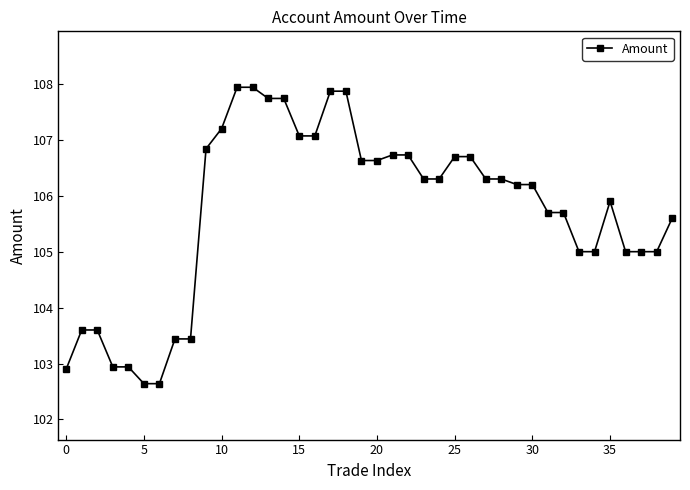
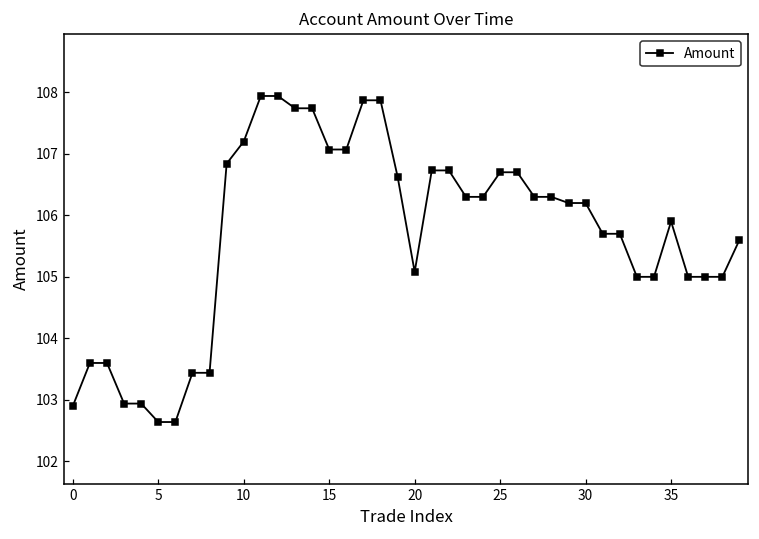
  {
    "0": 102.9,
    "5": 102.6,
    "10": 107.2,
    "15": 107.1,
-   "20": 106.6,
+   "20": 105.1,
    "25": 106.7,
    "30": 106.2,
    "35": 105.9
  }
